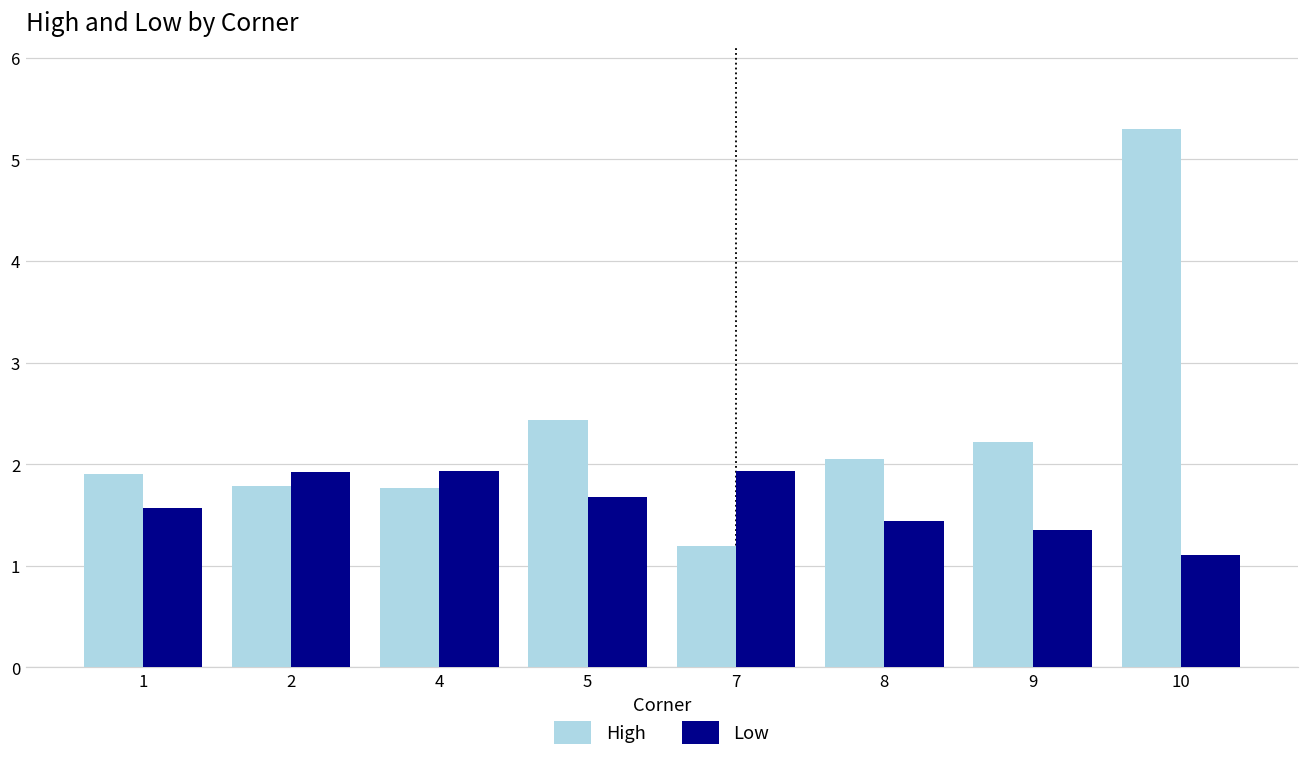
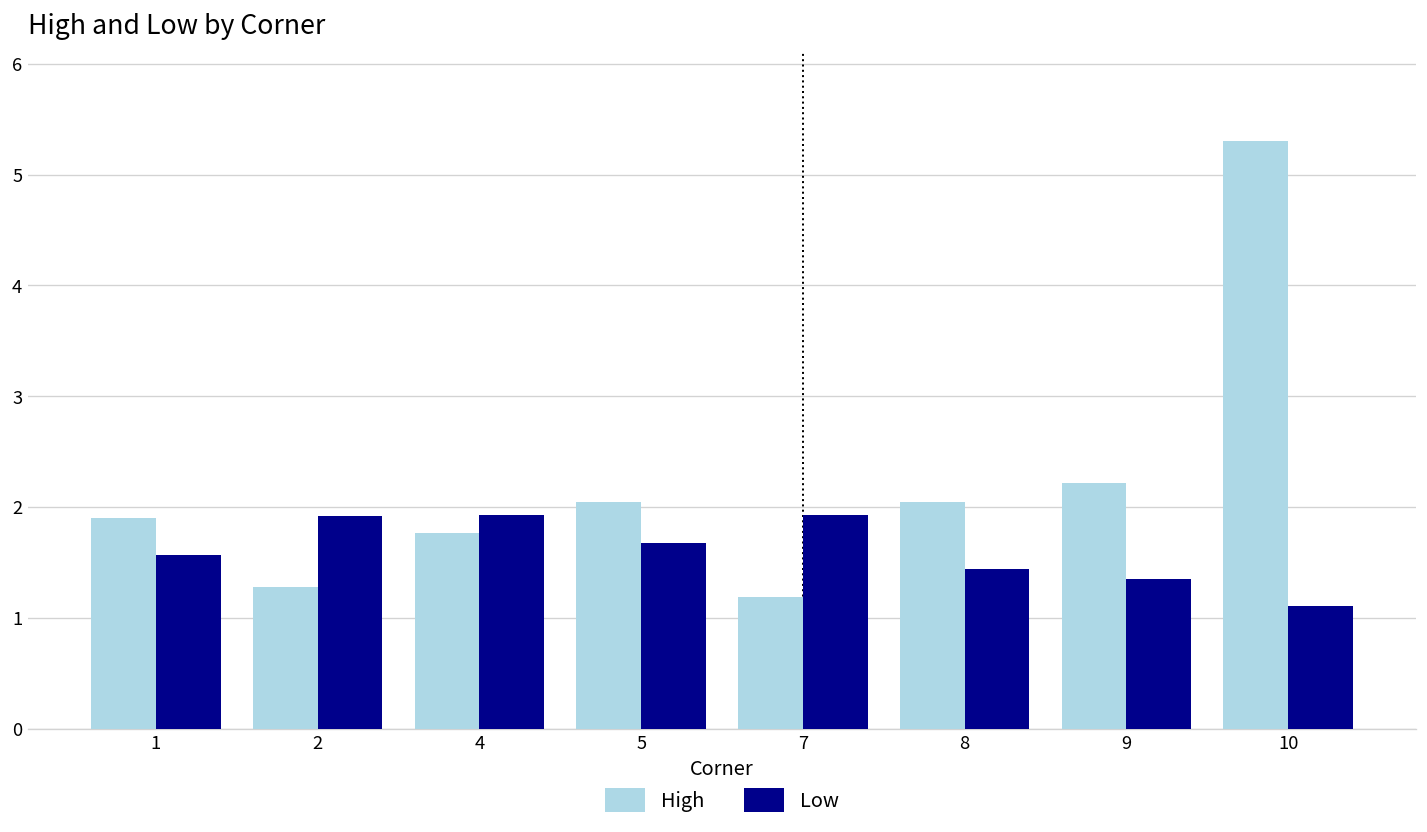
  {
    "High": {
      "1": 1.9,
-     "2": 1.8,
+     "2": 1.3,
      "4": 1.8,
-     "5": 2.4,
+     "5": 2.1,
      "7": 1.2,
      "8": 2.1,
      "9": 2.2,
      "10": 5.3
    },
    "Low": {
      "1": 1.6,
      "2": 1.9,
      "4": 1.9,
      "5": 1.7,
      "7": 1.9,
      "8": 1.4,
      "9": 1.4,
      "10": 1.1
    }
  }
